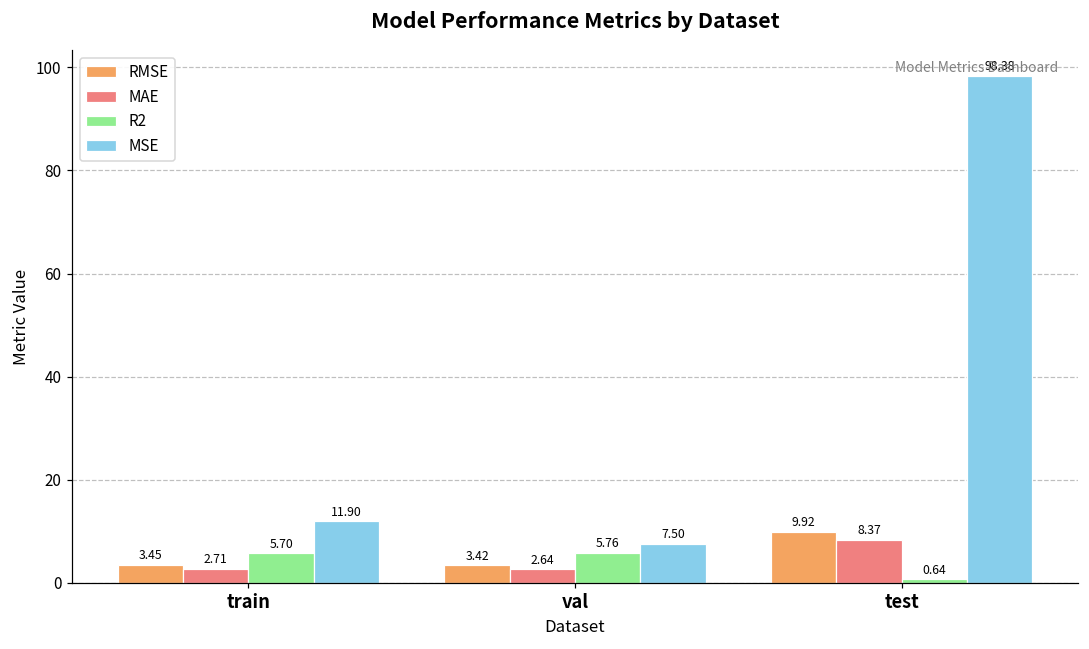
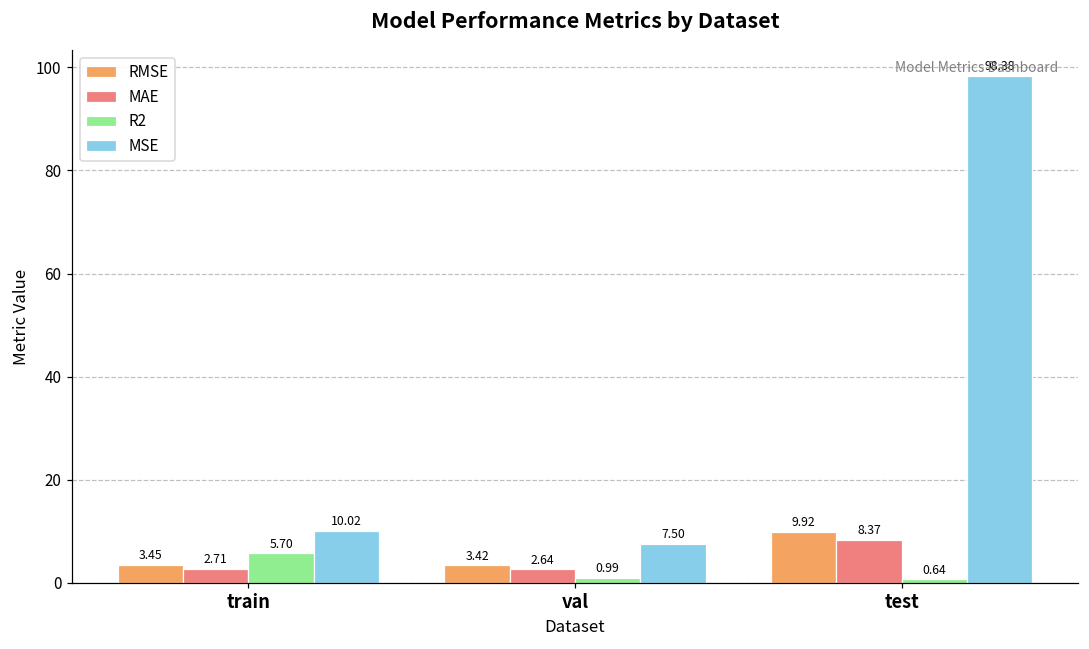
  {
    "R2": {
      "train": 5.70,
-     "val": 5.76,
+     "val": 0.99,
      "test": 0.64
    },
    "MSE": {
-     "train": 11.90,
+     "train": 10.02,
      "val": 7.50
    }
  }
